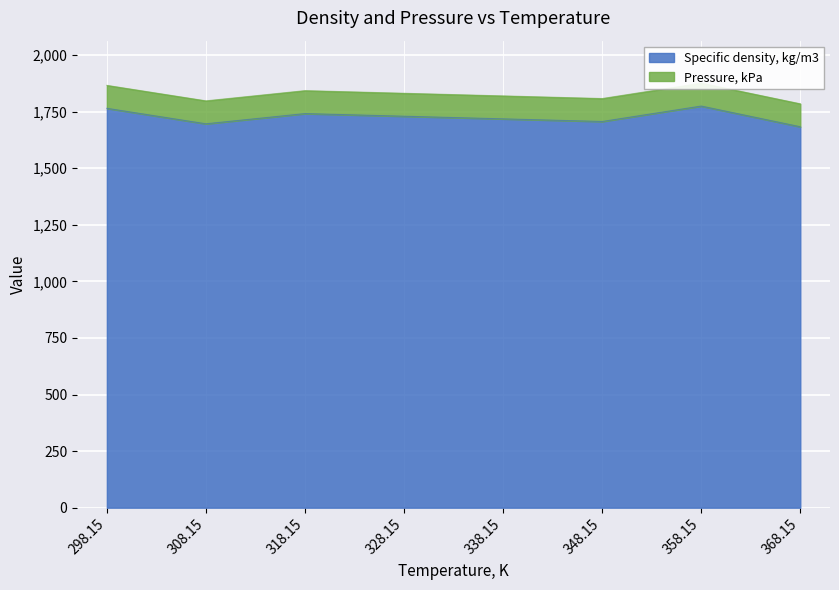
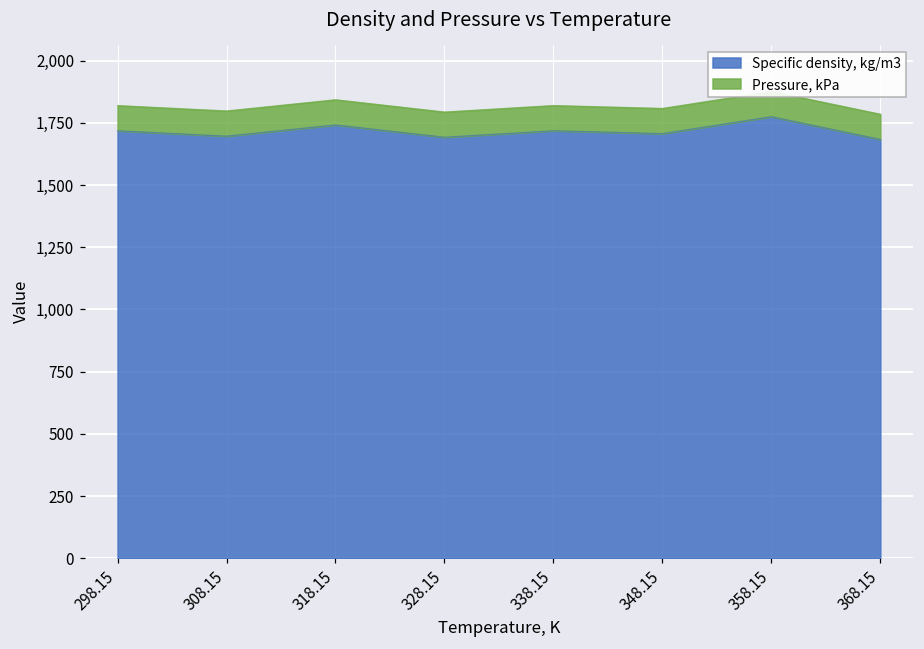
  {
    "Specific density, kg/m3": {
-     "298.15": "1,760",
+     "298.15": "1,720",
      "308.15": "1,700",
      "318.15": "1,740",
-     "328.15": "1,730",
+     "328.15": "1,690",
      "338.15": "1,720",
      "348.15": "1,710",
      "358.15": "1,770",
      "368.15": "1,680"
    },
    "Pressure, kPa": {
      "298.15": "100",
      "308.15": "100",
      "318.15": "100",
      "328.15": "100",
      "338.15": "100",
      "348.15": "100",
      "368.15": "100"
    }
  }
